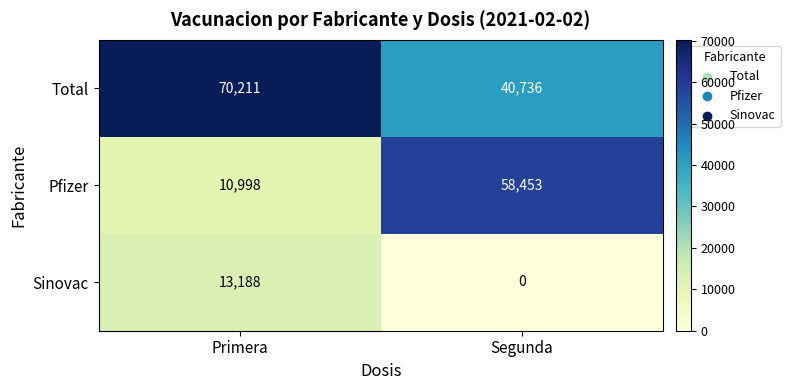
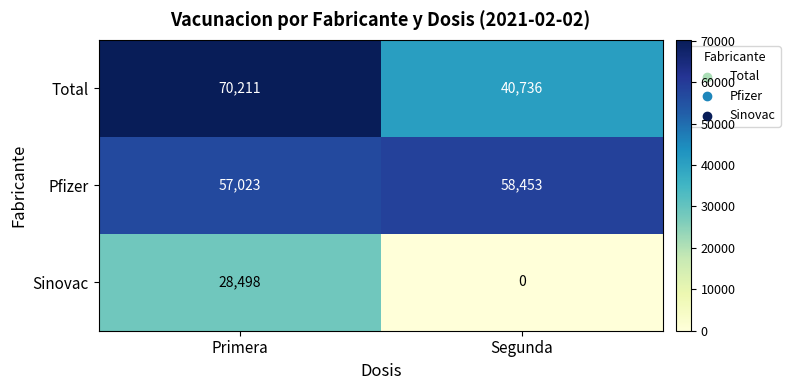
  {
    "Total": {
      "Primera": "70,211",
      "Segunda": "40,736"
    },
    "Pfizer": {
-     "Primera": "10,998",
+     "Primera": "57,023",
      "Segunda": "58,453"
    },
    "Sinovac": {
-     "Primera": "13,188",
+     "Primera": "28,498",
      "Segunda": "0"
    }
  }
